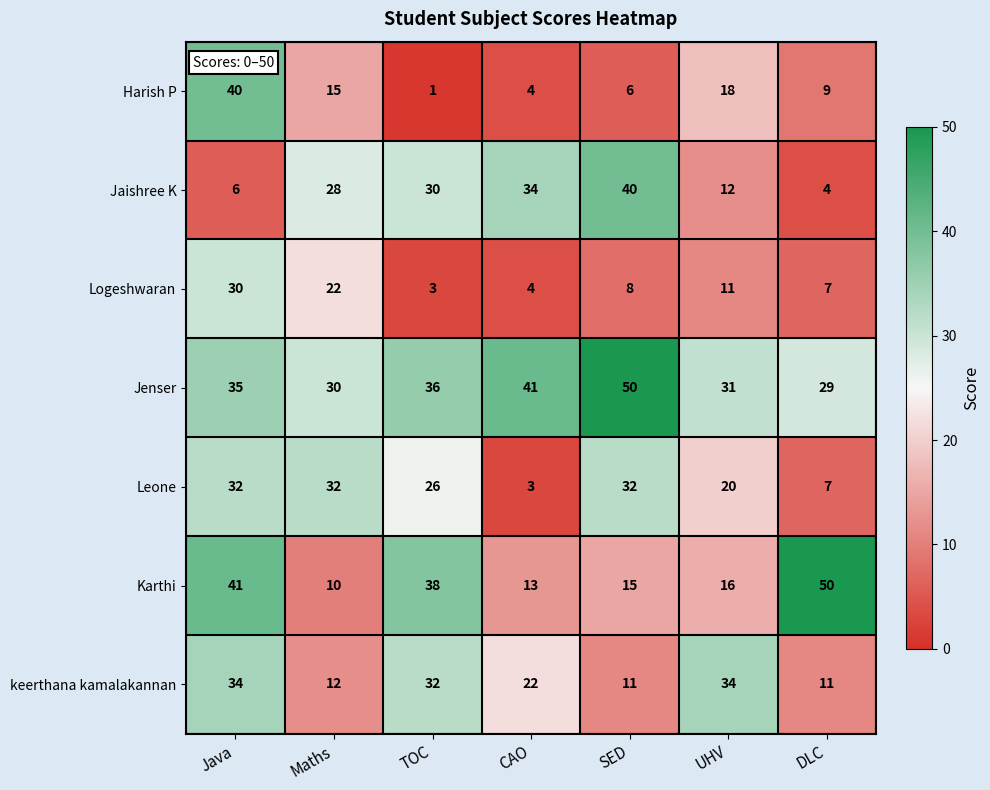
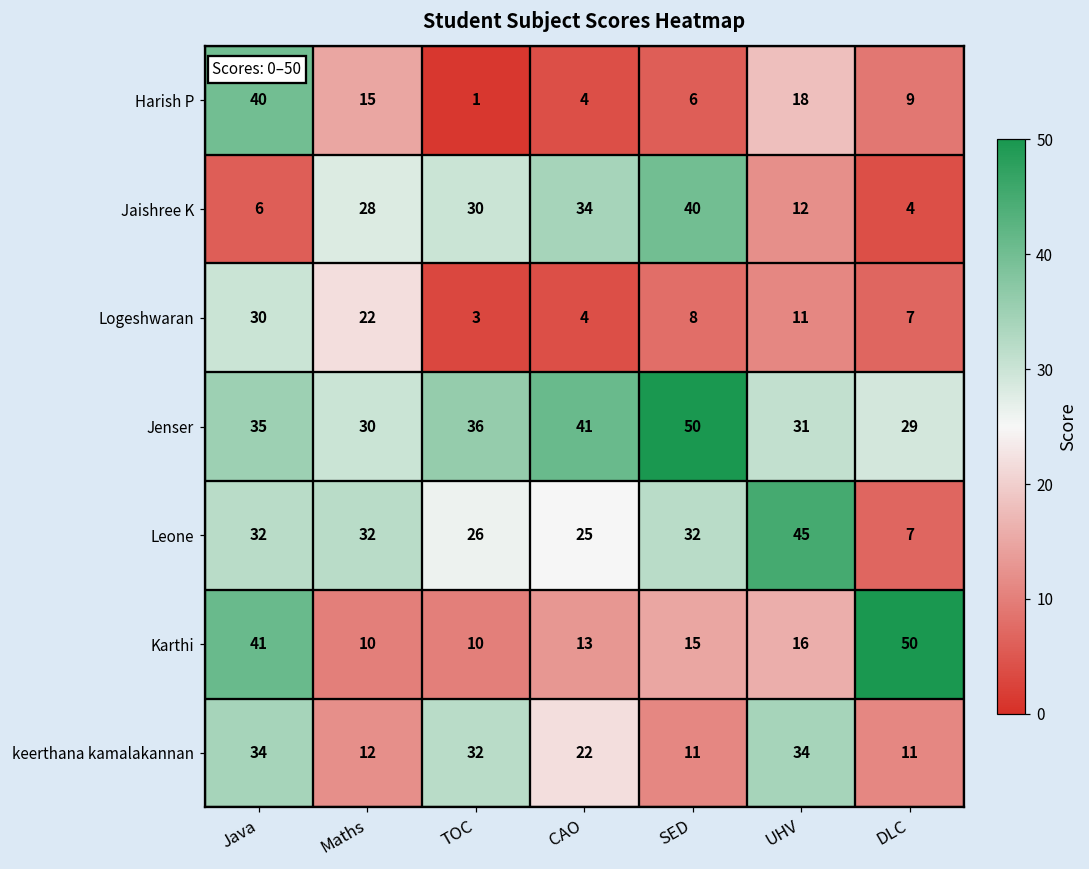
  {
    "Harish P": {
      "Java": 40,
      "Maths": 15,
      "TOC": 1,
      "CAO": 4,
      "SED": 6,
      "UHV": 18,
      "DLC": 9
    },
    "Jaishree K": {
      "Java": 6,
      "Maths": 28,
      "TOC": 30,
      "CAO": 34,
      "SED": 40,
      "UHV": 12,
      "DLC": 4
    },
    "Logeshwaran": {
      "Java": 30,
      "Maths": 22,
      "TOC": 3,
      "CAO": 4,
      "SED": 8,
      "UHV": 11,
      "DLC": 7
    },
    "Jenser": {
      "Java": 35,
      "Maths": 30,
      "TOC": 36,
      "CAO": 41,
      "SED": 50,
      "UHV": 31,
      "DLC": 29
    },
    "Leone": {
      "Java": 32,
      "Maths": 32,
      "TOC": 26,
-     "CAO": 3,
+     "CAO": 25,
      "SED": 32,
-     "UHV": 20,
+     "UHV": 45,
      "DLC": 7
    },
    "Karthi": {
      "Java": 41,
      "Maths": 10,
-     "TOC": 38,
+     "TOC": 10,
      "CAO": 13,
      "SED": 15,
      "UHV": 16,
      "DLC": 50
    },
    "keerthana kamalakannan": {
      "Java": 34,
      "Maths": 12,
      "TOC": 32,
      "CAO": 22,
      "SED": 11,
      "UHV": 34,
      "DLC": 11
    }
  }
